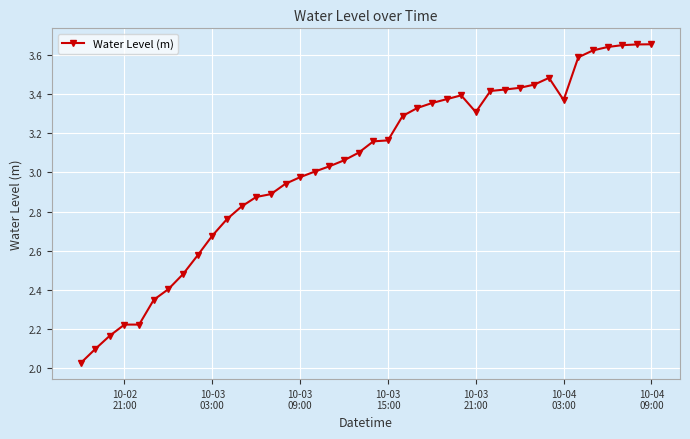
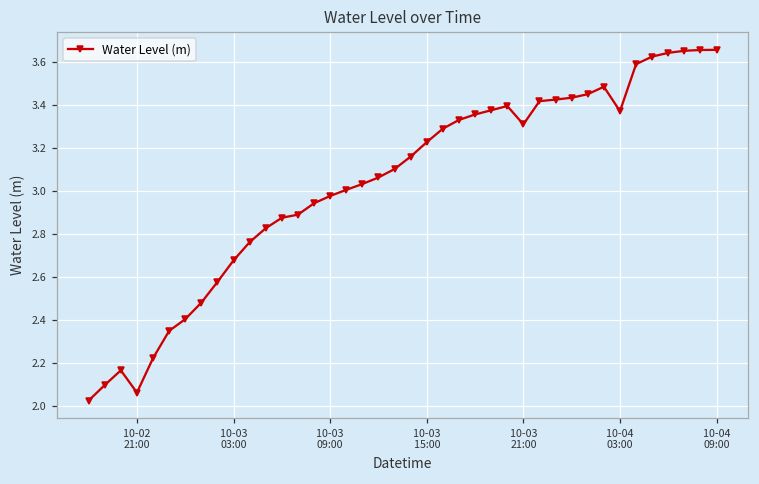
  {
-   "10-02 21:00": 2.22,
+   "10-02 21:00": 2.06,
    "10-03 03:00": 2.68,
    "10-03 09:00": 2.98,
-   "10-03 15:00": 3.16,
+   "10-03 15:00": 3.23,
    "10-03 21:00": 3.31,
    "10-04 03:00": 3.37,
    "10-04 09:00": 3.66
  }
